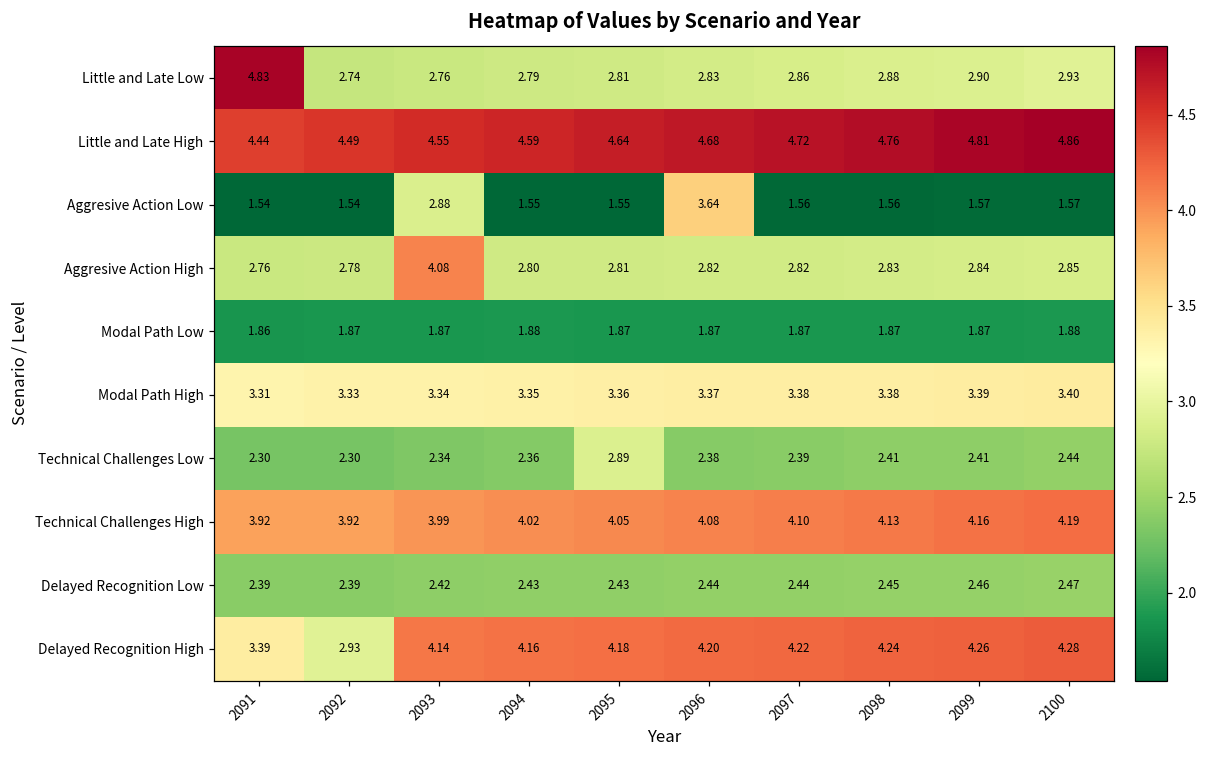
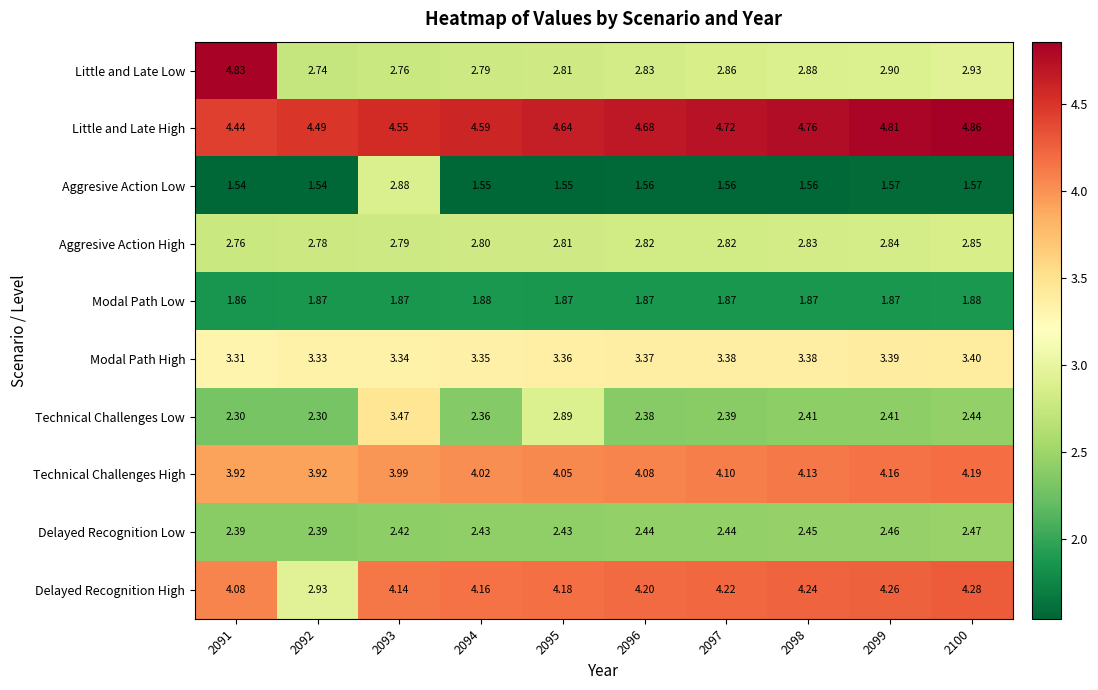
  {
    "Little and Late Low": {
      "2091": 4.83,
      "2092": 2.74,
      "2093": 2.76,
      "2094": 2.79,
      "2095": 2.81,
      "2096": 2.83,
      "2097": 2.86,
      "2098": 2.88,
      "2099": 2.90,
      "2100": 2.93
    },
    "Little and Late High": {
      "2091": 4.44,
      "2092": 4.49,
      "2093": 4.55,
      "2094": 4.59,
      "2095": 4.64,
      "2096": 4.68,
      "2097": 4.72,
      "2098": 4.76,
      "2099": 4.81,
      "2100": 4.86
    },
    "Aggresive Action Low": {
      "2091": 1.54,
      "2092": 1.54,
      "2093": 2.88,
      "2094": 1.55,
      "2095": 1.55,
-     "2096": 3.64,
+     "2096": 1.56,
      "2097": 1.56,
      "2098": 1.56,
      "2099": 1.57,
      "2100": 1.57
    },
    "Aggresive Action High": {
      "2091": 2.76,
      "2092": 2.78,
-     "2093": 4.08,
+     "2093": 2.79,
      "2094": 2.80,
      "2095": 2.81,
      "2096": 2.82,
      "2097": 2.82,
      "2098": 2.83,
      "2099": 2.84,
      "2100": 2.85
    },
    "Modal Path Low": {
      "2091": 1.86,
      "2092": 1.87,
      "2093": 1.87,
      "2094": 1.88,
      "2095": 1.87,
      "2096": 1.87,
      "2097": 1.87,
      "2098": 1.87,
      "2099": 1.87,
      "2100": 1.88
    },
    "Modal Path High": {
      "2091": 3.31,
      "2092": 3.33,
      "2093": 3.34,
      "2094": 3.35,
      "2095": 3.36,
      "2096": 3.37,
      "2097": 3.38,
      "2098": 3.38,
      "2099": 3.39,
      "2100": 3.40
    },
    "Technical Challenges Low": {
      "2091": 2.30,
      "2092": 2.30,
-     "2093": 2.34,
+     "2093": 3.47,
      "2094": 2.36,
      "2095": 2.89,
      "2096": 2.38,
      "2097": 2.39,
      "2098": 2.41,
      "2099": 2.41,
      "2100": 2.44
    },
    "Technical Challenges High": {
      "2091": 3.92,
      "2092": 3.92,
      "2093": 3.99,
      "2094": 4.02,
      "2095": 4.05,
      "2096": 4.08,
      "2097": 4.10,
      "2098": 4.13,
      "2099": 4.16,
      "2100": 4.19
    },
    "Delayed Recognition Low": {
      "2091": 2.39,
      "2092": 2.39,
      "2093": 2.42,
      "2094": 2.43,
      "2095": 2.43,
      "2096": 2.44,
      "2097": 2.44,
      "2098": 2.45,
      "2099": 2.46,
      "2100": 2.47
    },
    "Delayed Recognition High": {
-     "2091": 3.39,
+     "2091": 4.08,
      "2092": 2.93,
      "2093": 4.14,
      "2094": 4.16,
      "2095": 4.18,
      "2096": 4.20,
      "2097": 4.22,
      "2098": 4.24,
      "2099": 4.26,
      "2100": 4.28
    }
  }
